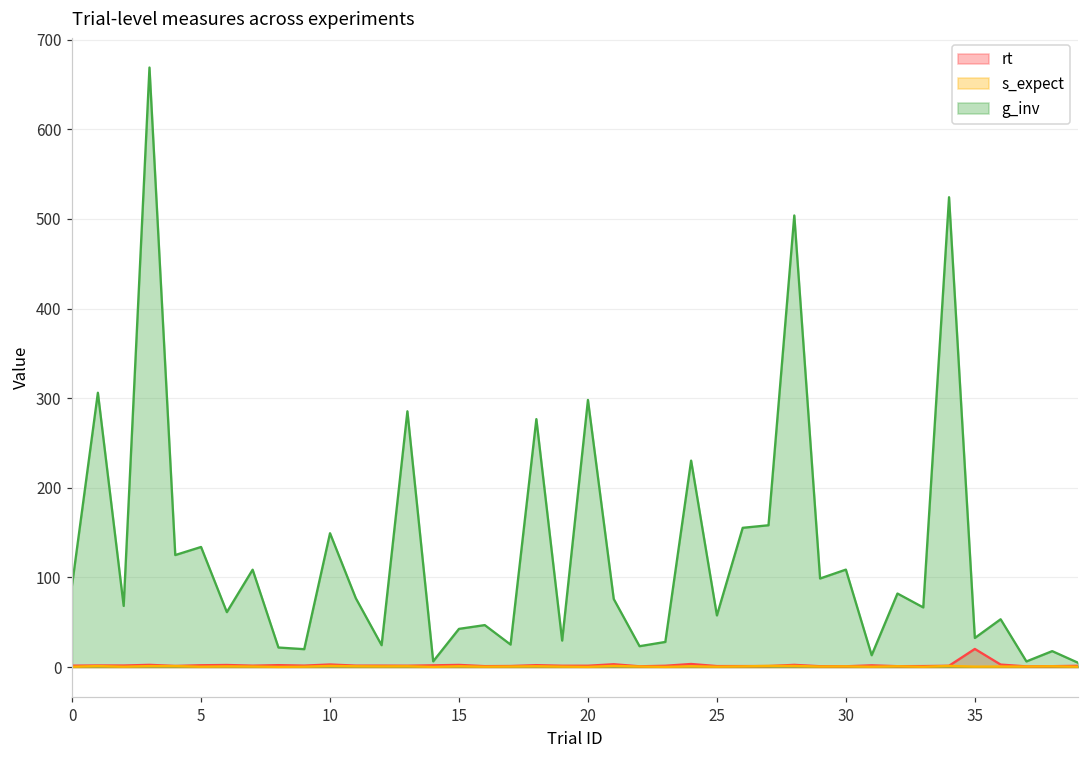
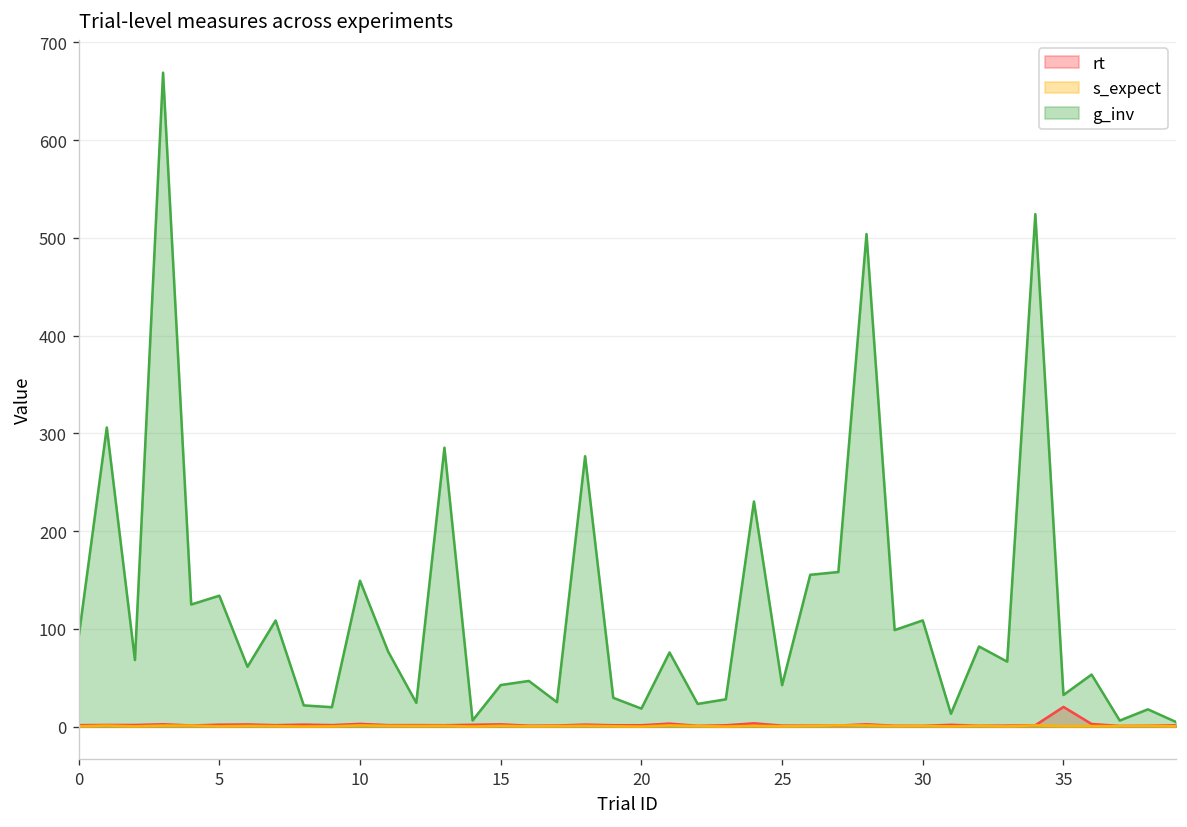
  {
    "rt": {
      "35": 20
    },
    "s_expect": {
      "35": 0
    },
    "g_inv": {
      "0": 90,
      "5": 130,
      "10": 150,
      "15": 40,
-     "20": 300,
-     "25": 60,
+     "20": 20,
+     "25": 40,
      "30": 110,
      "35": 30
    }
  }
